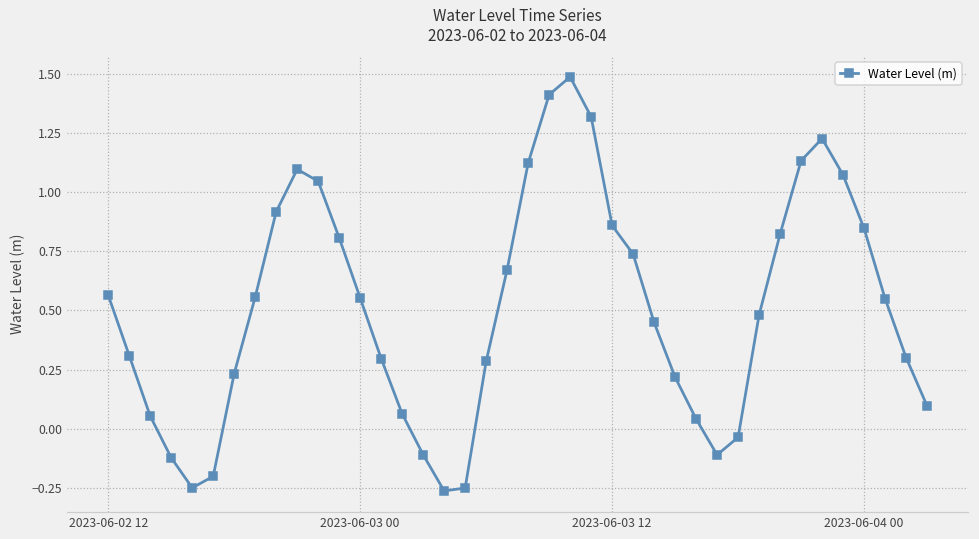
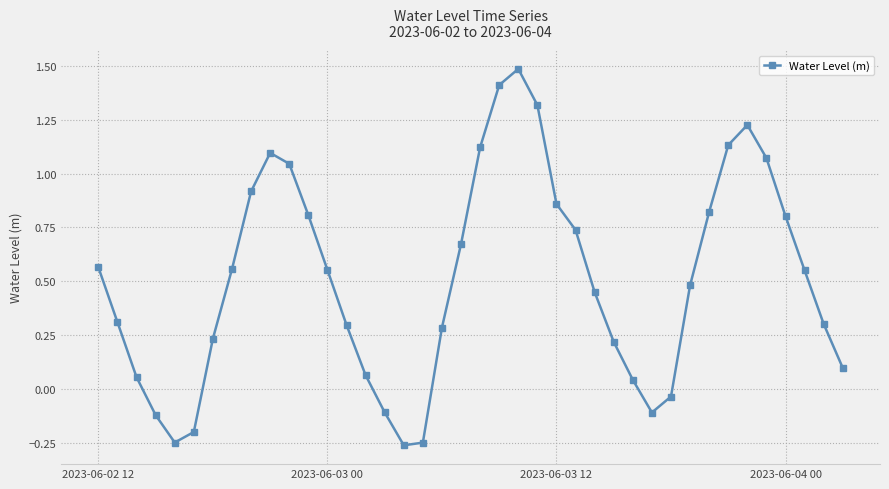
  {
    "2023-06-02 12": 0.56,
    "2023-06-03 00": 0.55,
    "2023-06-03 12": 0.86,
-   "2023-06-04 00": 0.85
+   "2023-06-04 00": 0.80
  }
